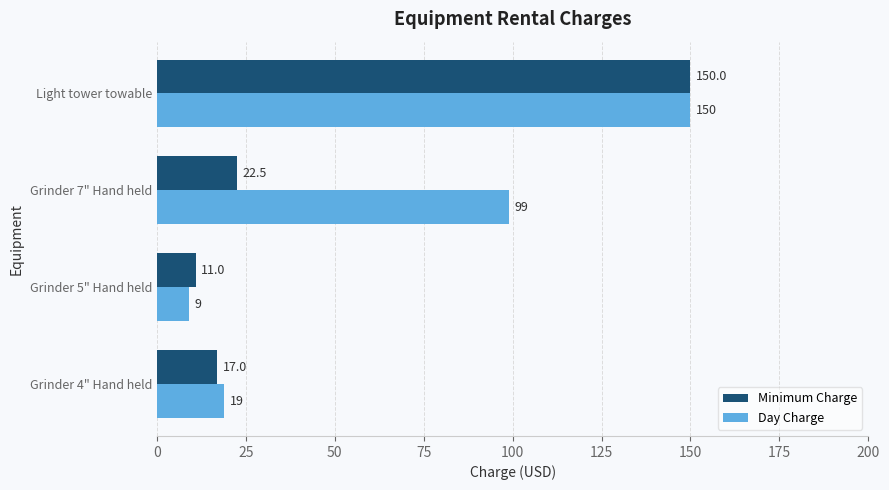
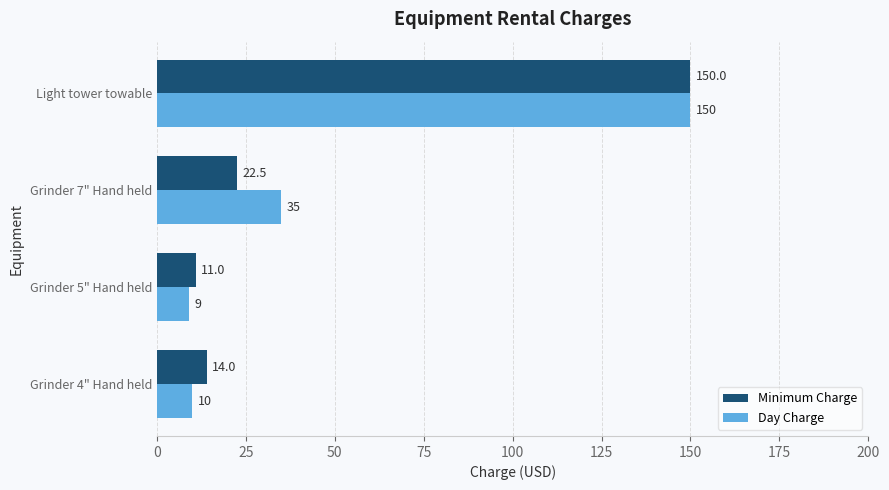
  {
    "Minimum Charge": {
      "Light tower towable": 150.0,
      "Grinder 7\" Hand held": 22.5,
      "Grinder 5\" Hand held": 11.0,
-     "Grinder 4\" Hand held": 17.0
+     "Grinder 4\" Hand held": 14.0
    },
    "Day Charge": {
      "Light tower towable": 150,
-     "Grinder 7\" Hand held": 99,
+     "Grinder 7\" Hand held": 35,
      "Grinder 5\" Hand held": 9,
-     "Grinder 4\" Hand held": 19
+     "Grinder 4\" Hand held": 10
    }
  }
